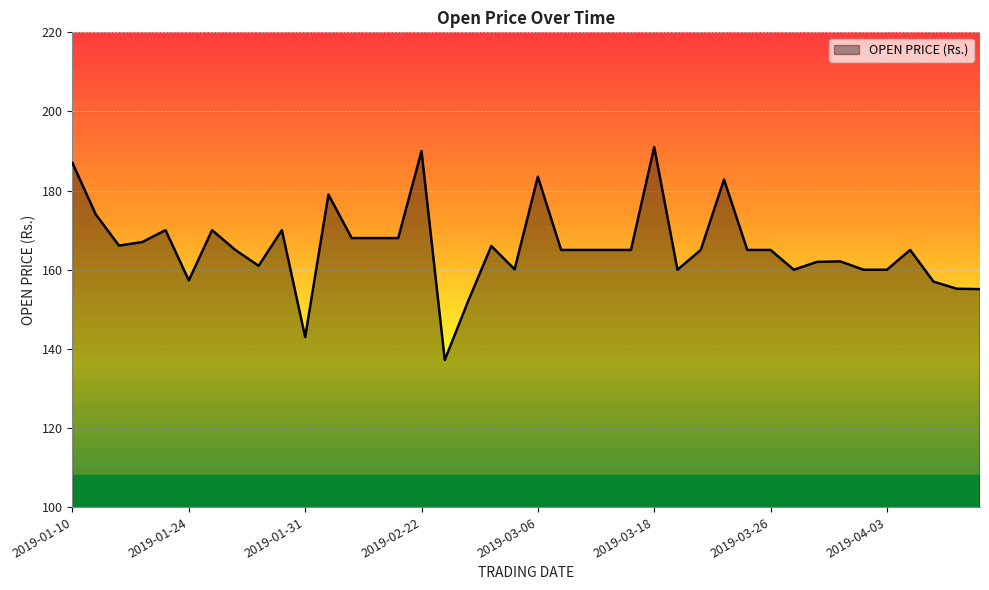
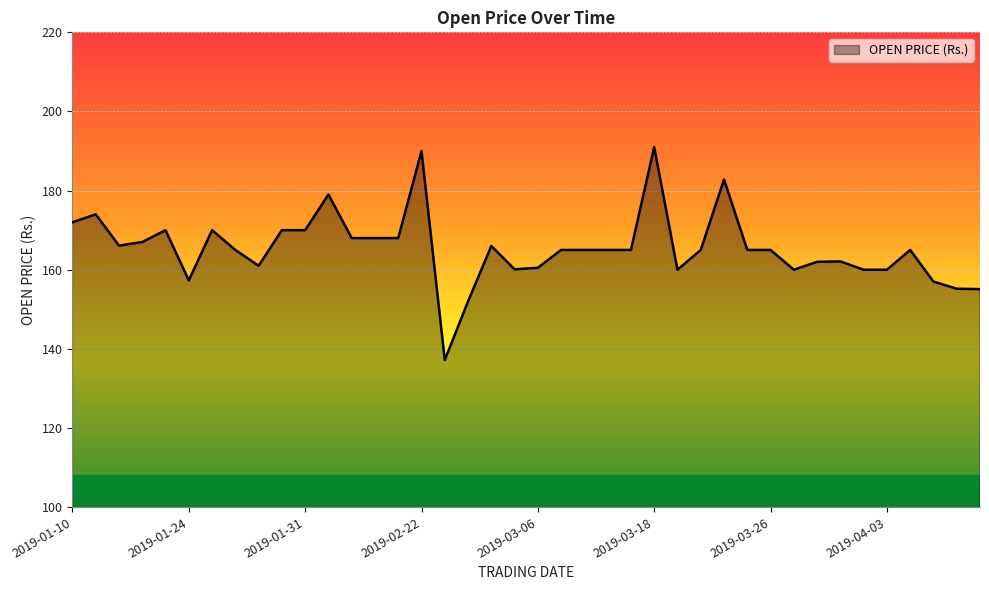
  {
-   "2019-01-10": 187,
+   "2019-01-10": 172,
    "2019-01-24": 157,
-   "2019-01-31": 143,
+   "2019-01-31": 170,
    "2019-02-22": 190,
-   "2019-03-06": 184,
+   "2019-03-06": 161,
    "2019-03-18": 191,
    "2019-03-26": 165,
    "2019-04-03": 160
  }
